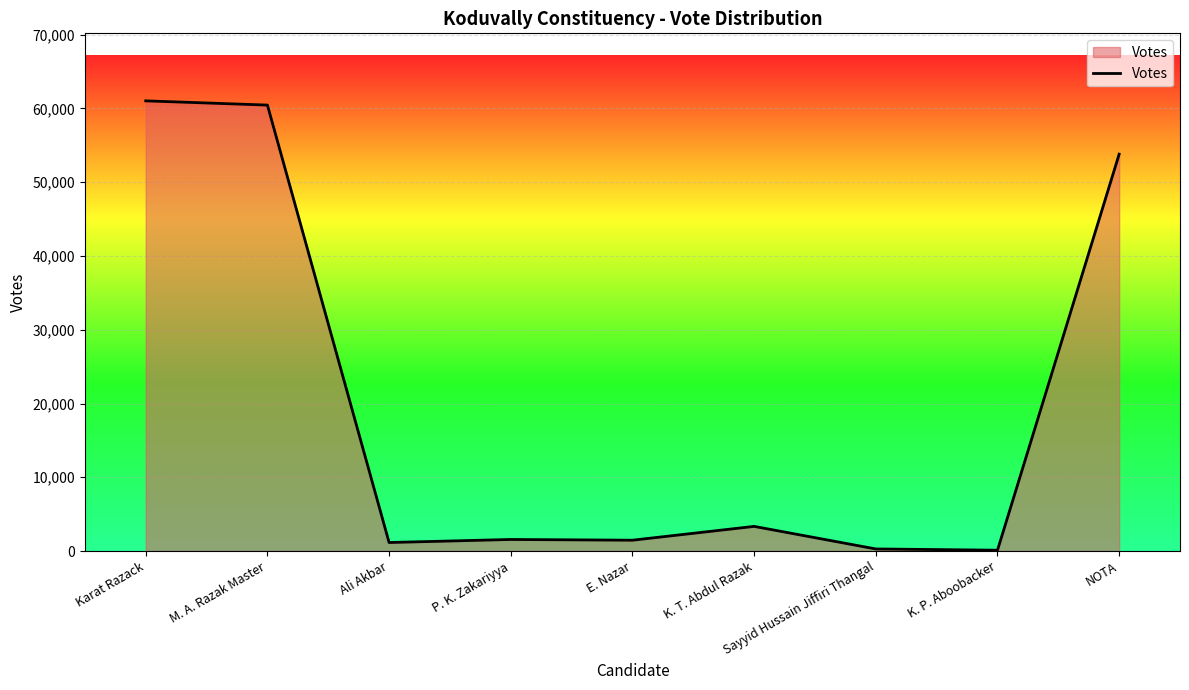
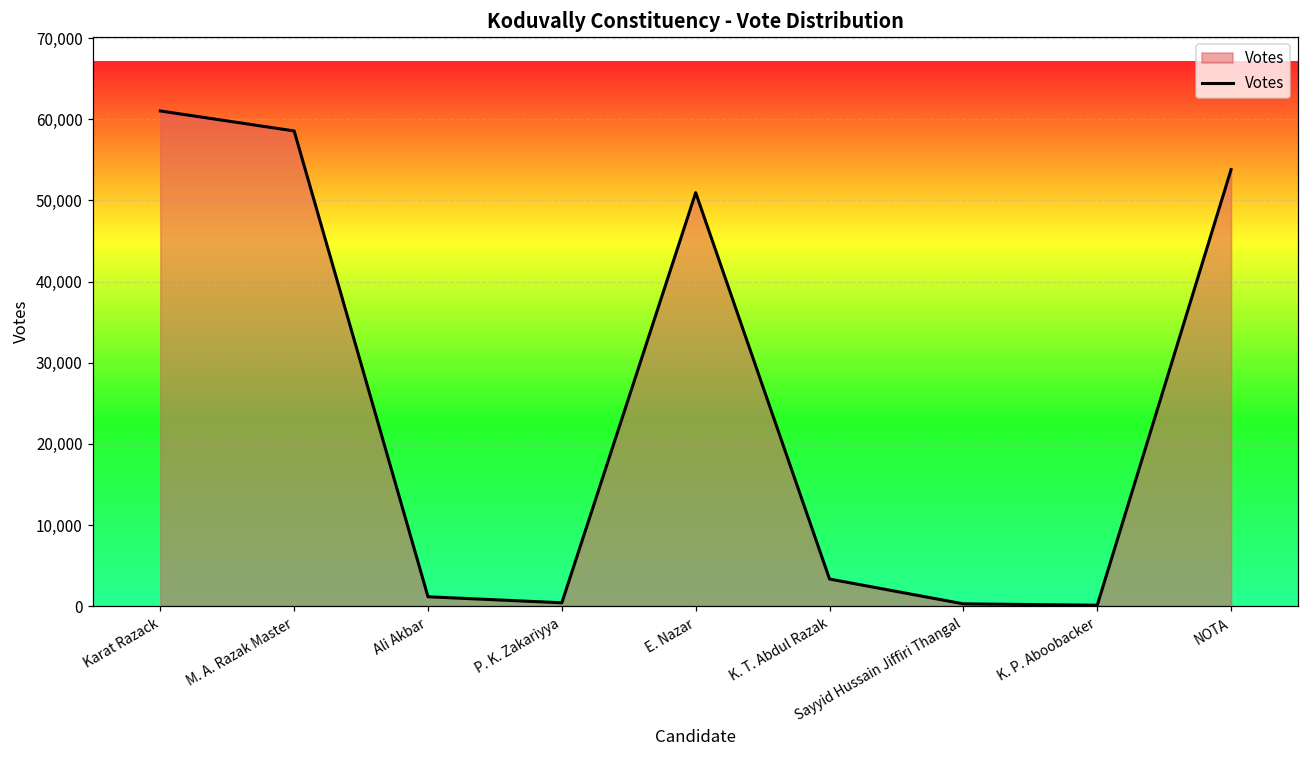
  {
    "Karat Razack": "61,000",
-   "M. A. Razak Master": "60,000",
+   "M. A. Razak Master": "59,000",
    "Ali Akbar": "1,000",
-   "P. K. Zakariyya": "2,000",
-   "E. Nazar": "1,000",
+   "P. K. Zakariyya": "0",
+   "E. Nazar": "51,000",
    "K. T. Abdul Razak": "3,000",
    "Sayyid Hussain Jiffiri Thangal": "0",
    "K. P. Aboobacker": "0",
    "NOTA": "54,000"
  }
